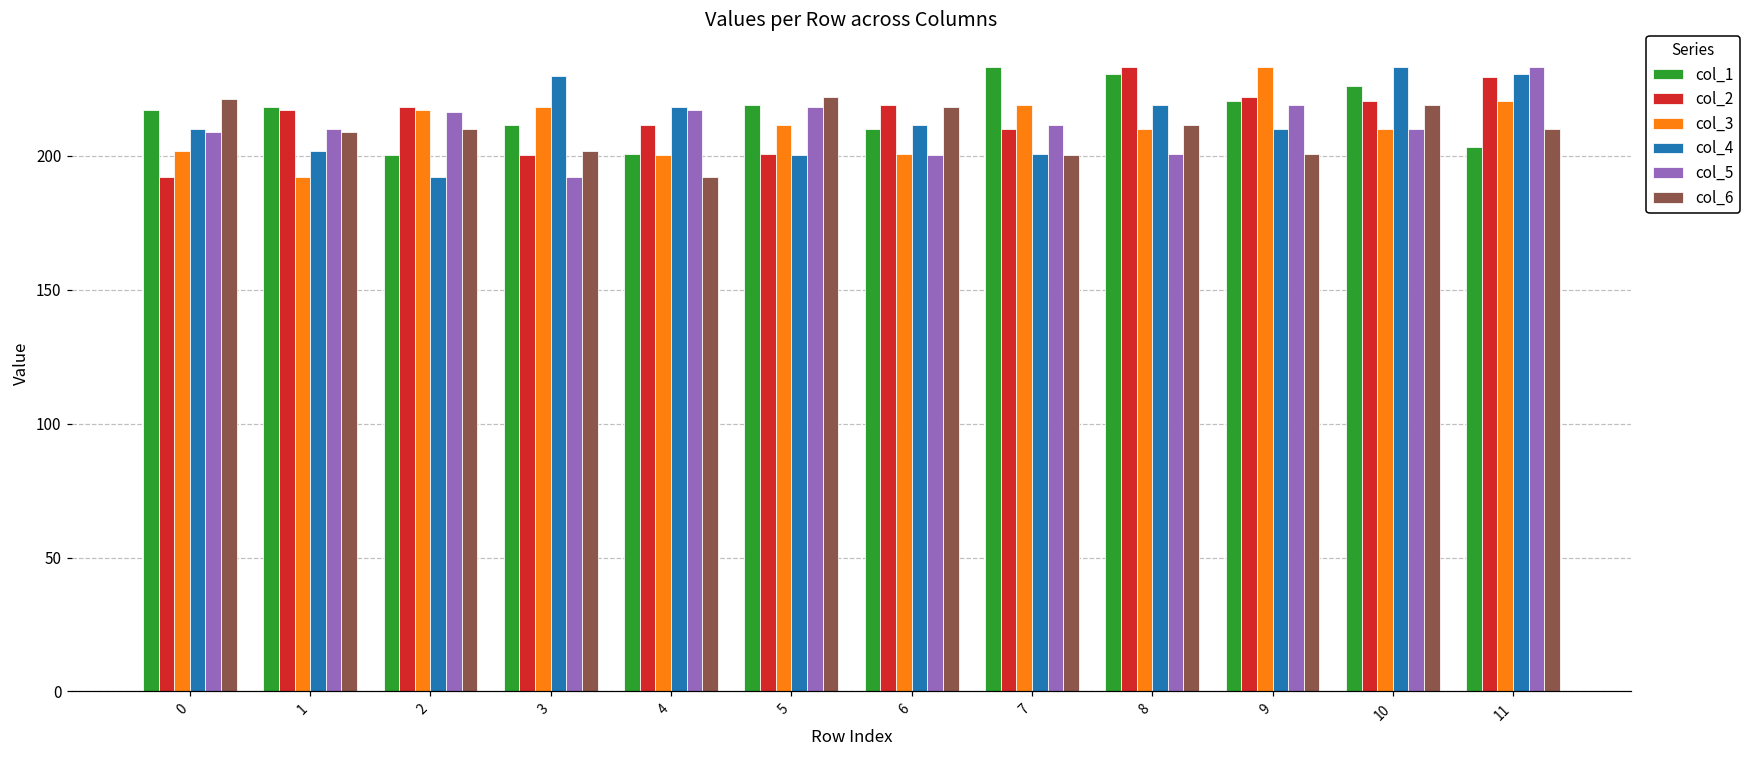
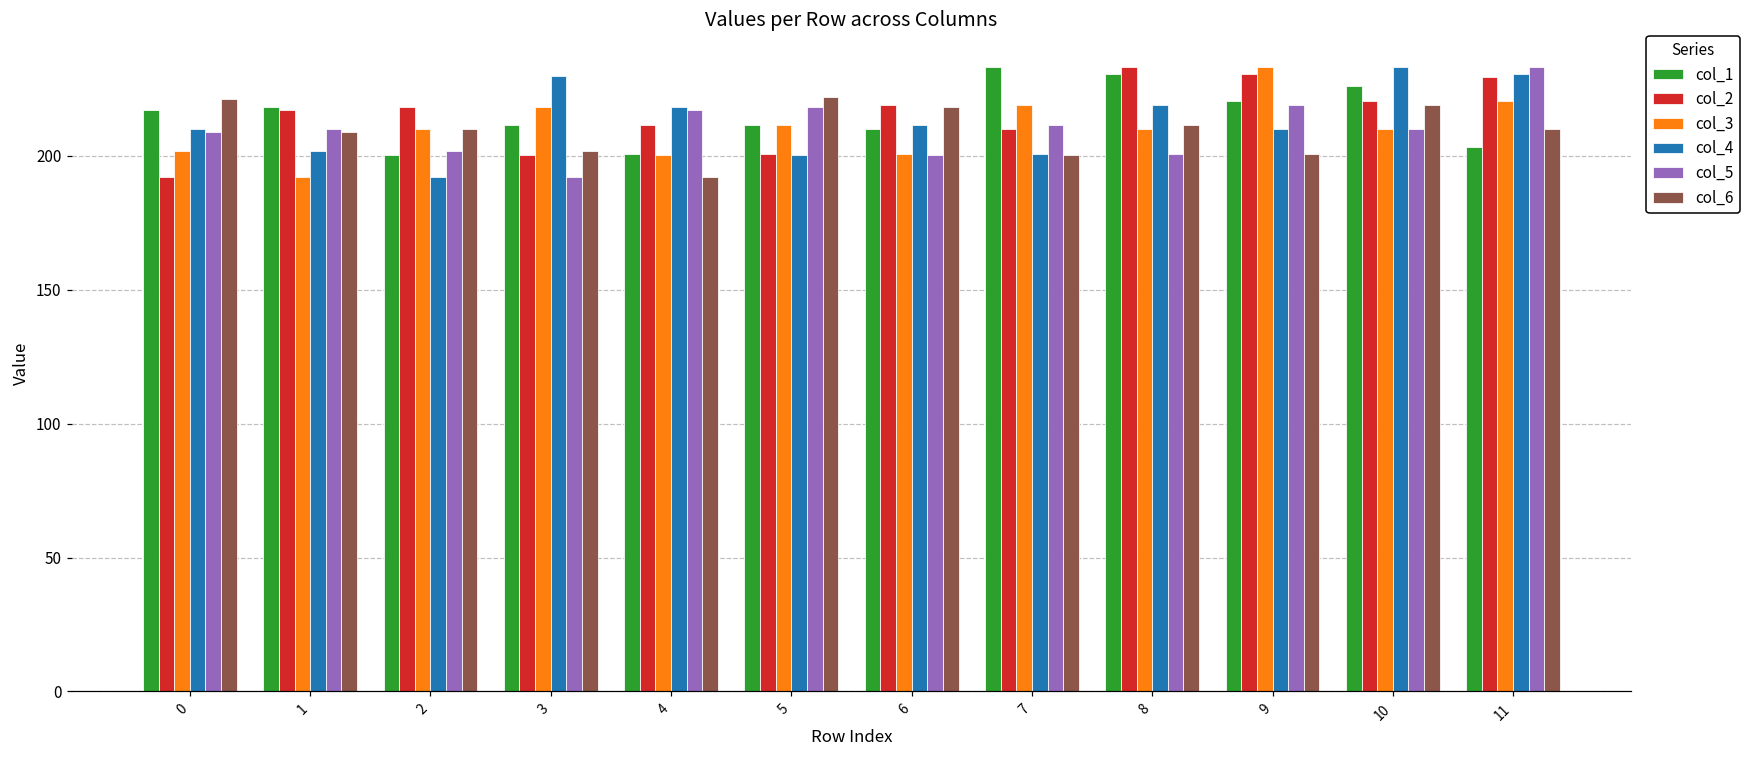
  {
    "col_1": {
      "0": 217,
      "1": 218,
      "2": 200,
      "3": 212,
      "4": 200,
-     "5": 219,
+     "5": 212,
      "6": 210,
      "7": 233,
      "8": 231,
      "9": 220,
      "10": 226,
      "11": 203
    },
    "col_2": {
      "0": 192,
      "1": 217,
      "2": 218,
      "3": 200,
      "4": 212,
      "5": 200,
      "6": 219,
      "7": 210,
      "8": 233,
-     "9": 222,
+     "9": 231,
      "10": 220,
      "11": 230
    },
    "col_3": {
      "0": 202,
      "1": 192,
-     "2": 217,
+     "2": 210,
      "3": 218,
      "4": 200,
      "5": 212,
      "6": 200,
      "7": 219,
      "8": 210,
      "9": 233,
      "10": 210,
      "11": 220
    },
    "col_4": {
      "0": 210,
      "1": 202,
      "2": 192,
      "3": 230,
      "4": 218,
      "5": 200,
      "6": 212,
      "7": 200,
      "8": 219,
      "9": 210,
      "10": 233,
      "11": 231
    },
    "col_5": {
      "0": 209,
      "1": 210,
-     "2": 216,
+     "2": 202,
      "3": 192,
      "4": 217,
      "5": 218,
      "6": 200,
      "7": 212,
      "8": 200,
      "9": 219,
      "10": 210,
      "11": 233
    },
    "col_6": {
      "0": 221,
      "1": 209,
      "2": 210,
      "3": 202,
      "4": 192,
      "5": 222,
      "6": 218,
      "7": 200,
      "8": 212,
      "9": 200,
      "10": 219,
      "11": 210
    }
  }
